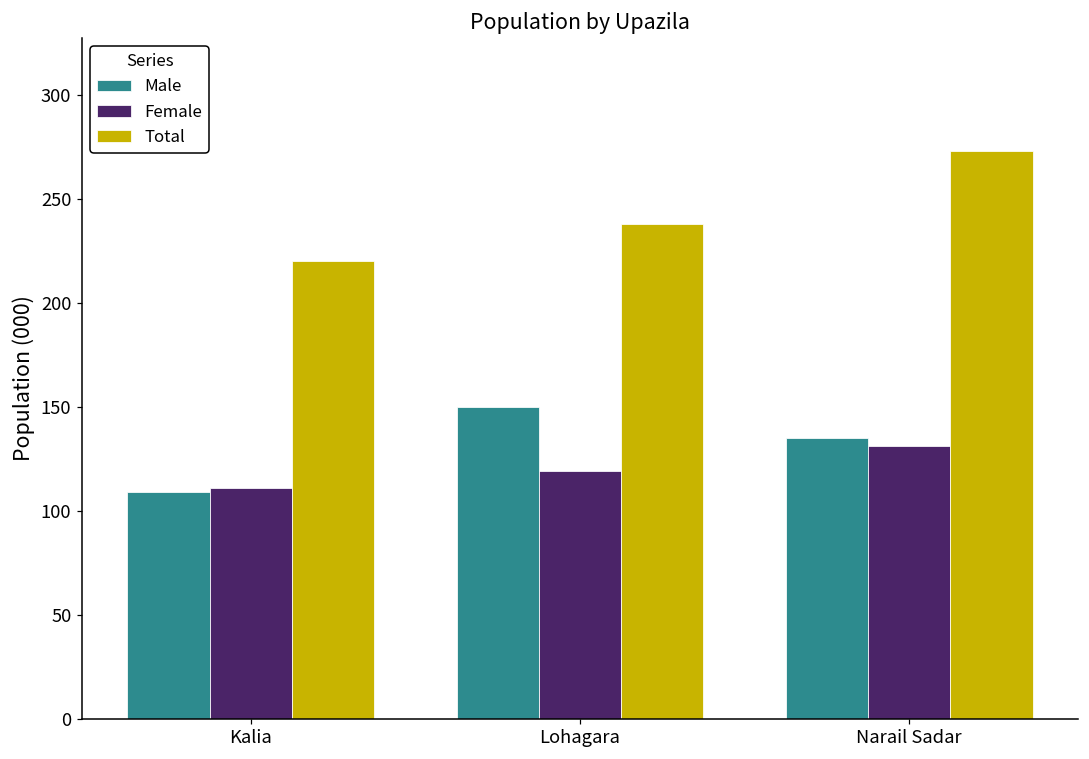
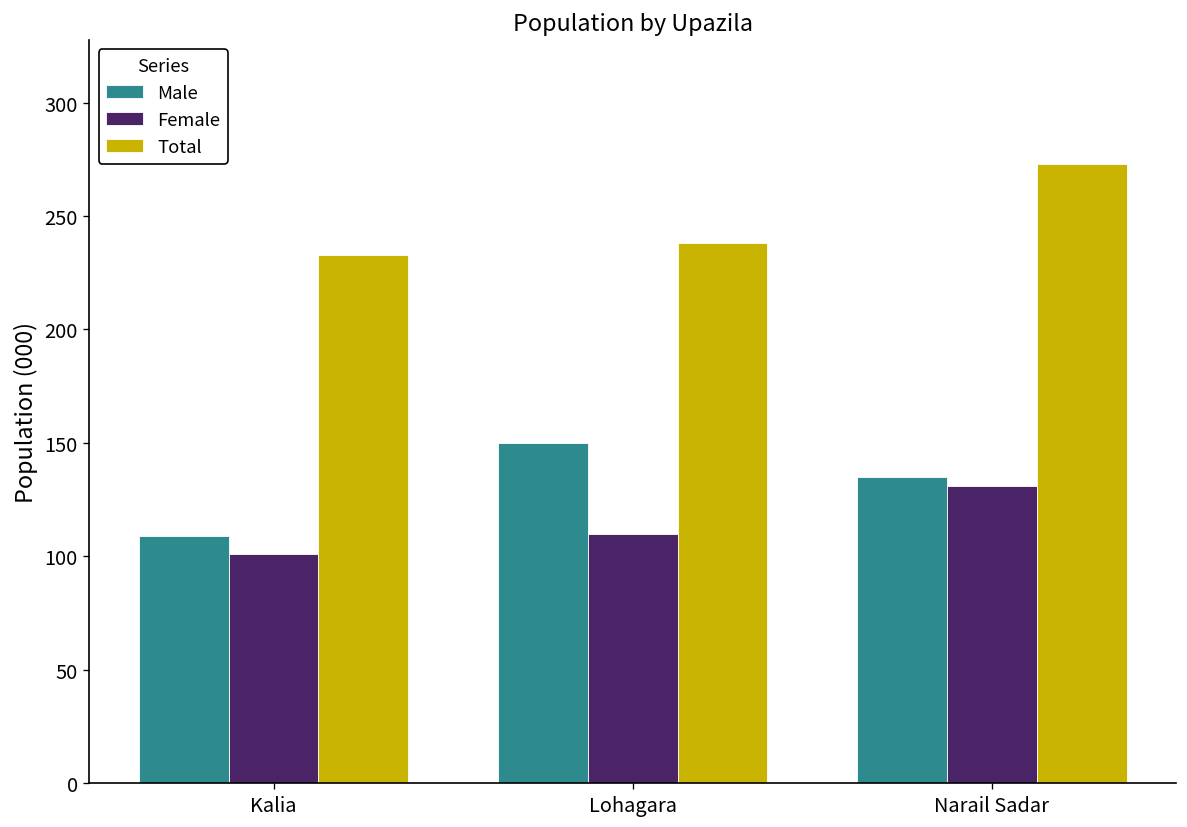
  {
    "Male": {
      "Kalia": 109,
      "Lohagara": 150,
      "Narail Sadar": 135
    },
    "Female": {
-     "Kalia": 111,
-     "Lohagara": 119,
+     "Kalia": 101,
+     "Lohagara": 110,
      "Narail Sadar": 131
    },
    "Total": {
-     "Kalia": 220,
+     "Kalia": 233,
      "Lohagara": 238,
      "Narail Sadar": 273
    }
  }
